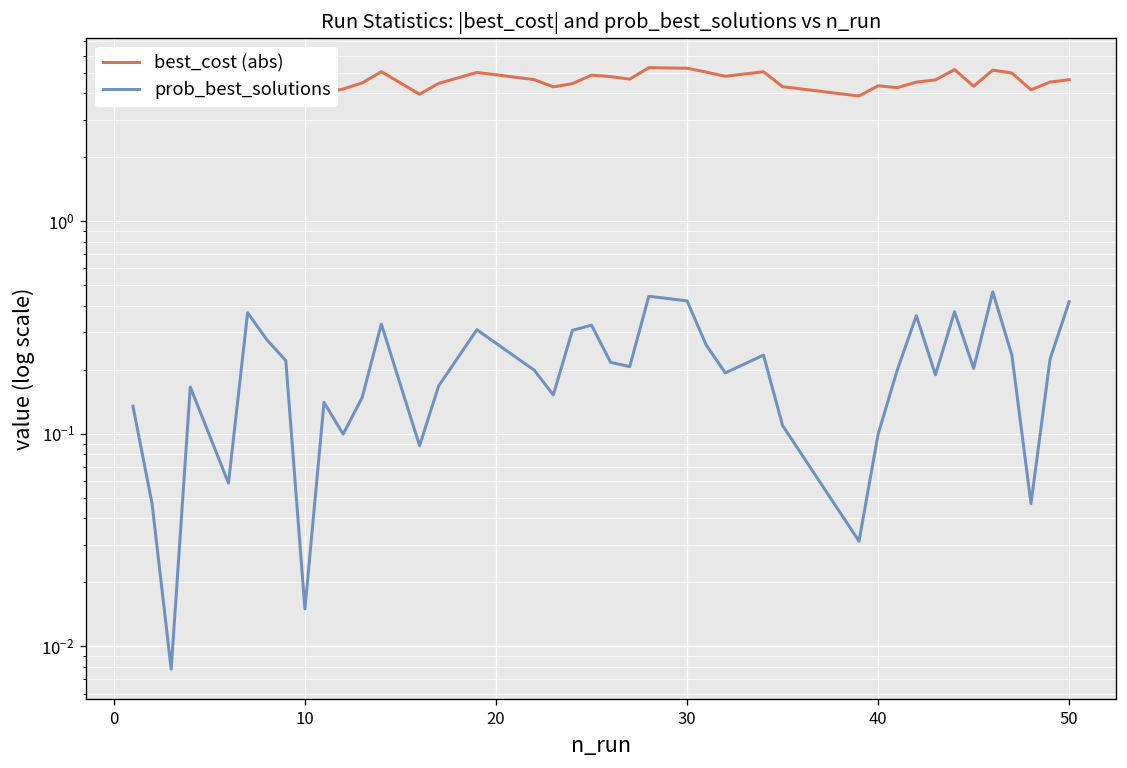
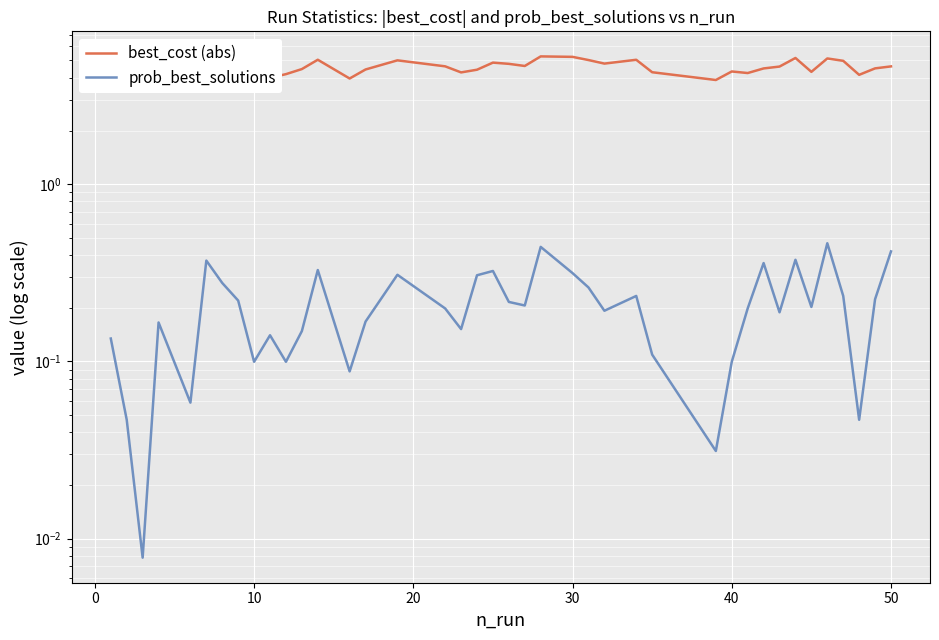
  {
    "best_cost (abs)": {
      "30": 5.2,
      "40": 4.3,
      "50": 4.6
    },
    "prob_best_solutions": {
-     "10": 0.015,
-     "30": 0.42,
+     "10": 0.10,
+     "30": 0.32,
      "40": 0.10,
      "50": 0.42
    }
  }
